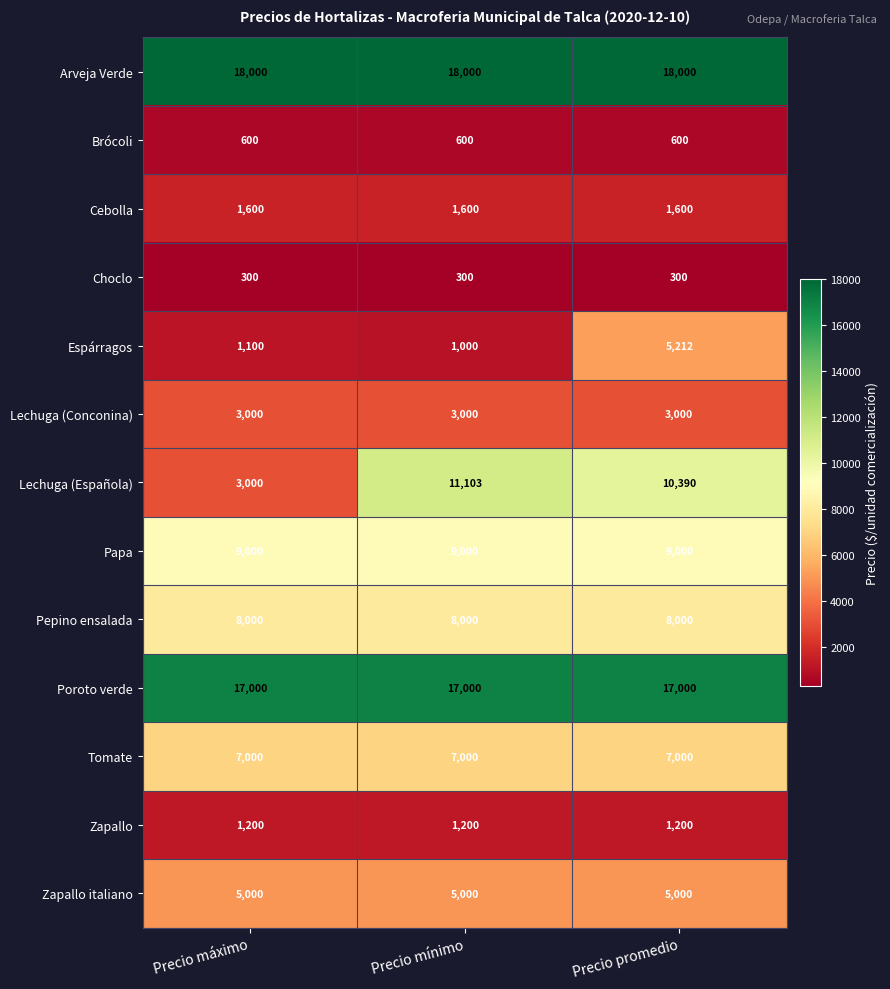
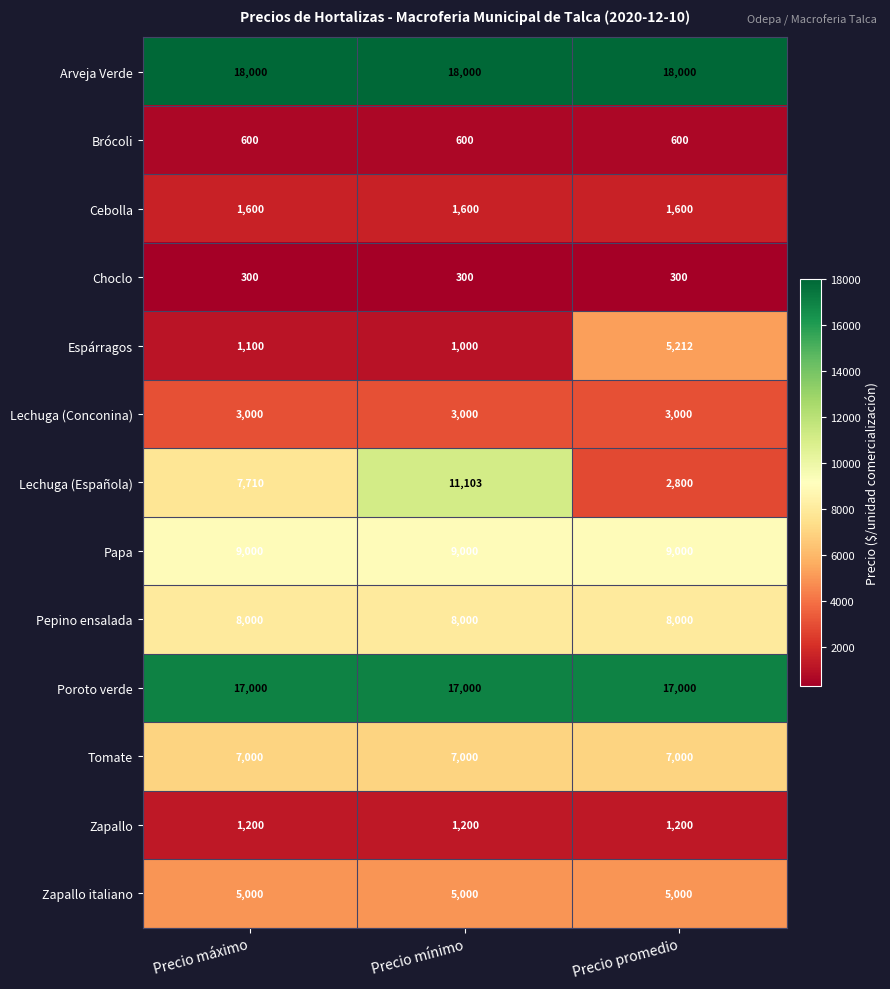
  {
    "Arveja Verde": {
      "Precio máximo": "18,000",
      "Precio mínimo": "18,000",
      "Precio promedio": "18,000"
    },
    "Brócoli": {
      "Precio máximo": "600",
      "Precio mínimo": "600",
      "Precio promedio": "600"
    },
    "Cebolla": {
      "Precio máximo": "1,600",
      "Precio mínimo": "1,600",
      "Precio promedio": "1,600"
    },
    "Choclo": {
      "Precio máximo": "300",
      "Precio mínimo": "300",
      "Precio promedio": "300"
    },
    "Espárragos": {
      "Precio máximo": "1,100",
      "Precio mínimo": "1,000",
      "Precio promedio": "5,212"
    },
    "Lechuga (Conconina)": {
      "Precio máximo": "3,000",
      "Precio mínimo": "3,000",
      "Precio promedio": "3,000"
    },
    "Lechuga (Española)": {
-     "Precio máximo": "3,000",
+     "Precio máximo": "7,710",
      "Precio mínimo": "11,103",
-     "Precio promedio": "10,390"
+     "Precio promedio": "2,800"
    },
    "Papa": {
      "Precio máximo": "9,000",
      "Precio mínimo": "9,000",
      "Precio promedio": "9,000"
    },
    "Pepino ensalada": {
      "Precio máximo": "8,000",
      "Precio mínimo": "8,000",
      "Precio promedio": "8,000"
    },
    "Poroto verde": {
      "Precio máximo": "17,000",
      "Precio mínimo": "17,000",
      "Precio promedio": "17,000"
    },
    "Tomate": {
      "Precio máximo": "7,000",
      "Precio mínimo": "7,000",
      "Precio promedio": "7,000"
    },
    "Zapallo": {
      "Precio máximo": "1,200",
      "Precio mínimo": "1,200",
      "Precio promedio": "1,200"
    },
    "Zapallo italiano": {
      "Precio máximo": "5,000",
      "Precio mínimo": "5,000",
      "Precio promedio": "5,000"
    }
  }
